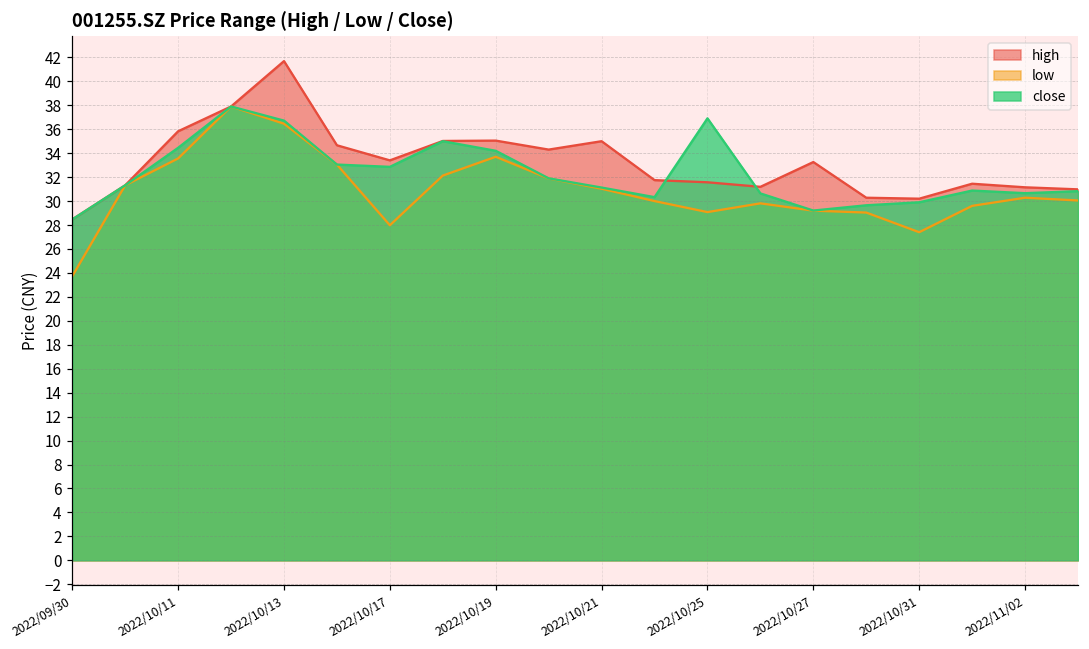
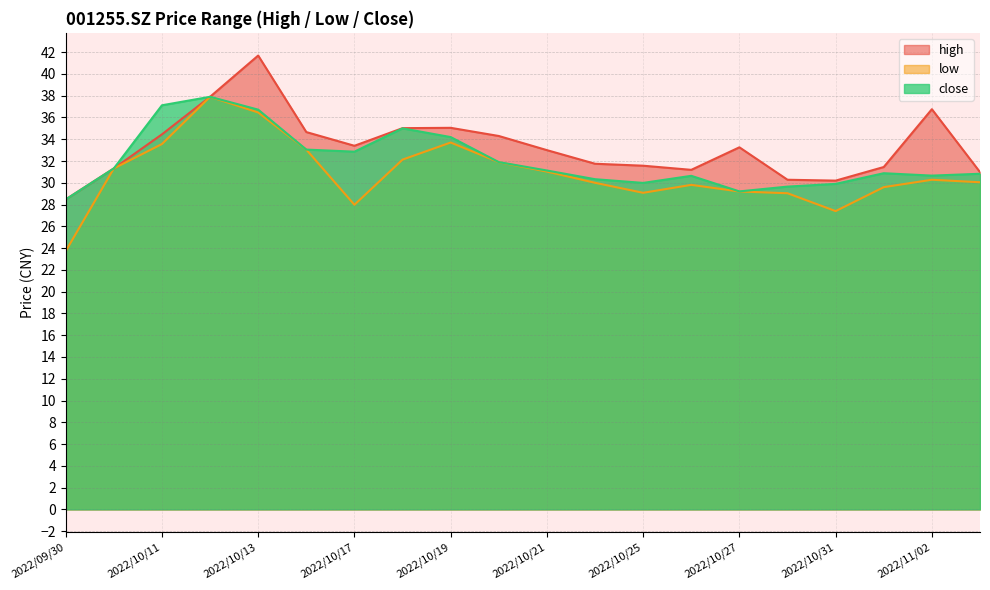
  {
    "high": {
-     "2022/10/11": 35.8,
+     "2022/10/11": 34.5,
      "2022/10/13": 41.7,
      "2022/10/17": 33.4,
      "2022/10/19": 35.1,
-     "2022/10/21": 35,
+     "2022/10/21": 33,
      "2022/10/25": 31.6,
      "2022/10/27": 33.3,
      "2022/10/31": 30.2,
-     "2022/11/02": 31.2
+     "2022/11/02": 36.8
    },
    "low": {
      "2022/09/30": 23.7,
      "2022/10/11": 33.6,
      "2022/10/13": 36.5,
      "2022/10/17": 28.0,
      "2022/10/19": 33.7,
      "2022/10/25": 29.1,
      "2022/10/31": 27.4,
      "2022/11/02": 30.3
    },
    "close": {
-     "2022/10/11": 34.5,
+     "2022/10/11": 37.1,
      "2022/10/13": 36.7,
      "2022/10/17": 32.9,
      "2022/10/19": 34.2,
-     "2022/10/25": 36.9,
+     "2022/10/25": 30.0,
      "2022/10/31": 29.9,
      "2022/11/02": 30.7
    }
  }
